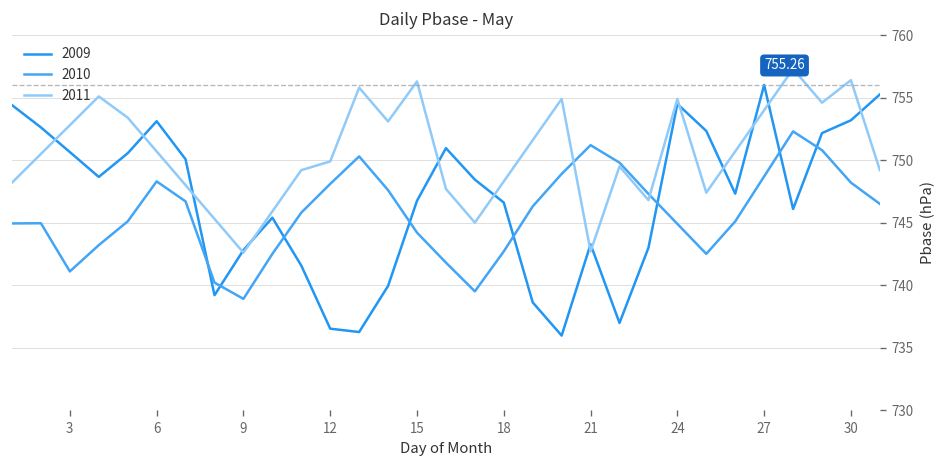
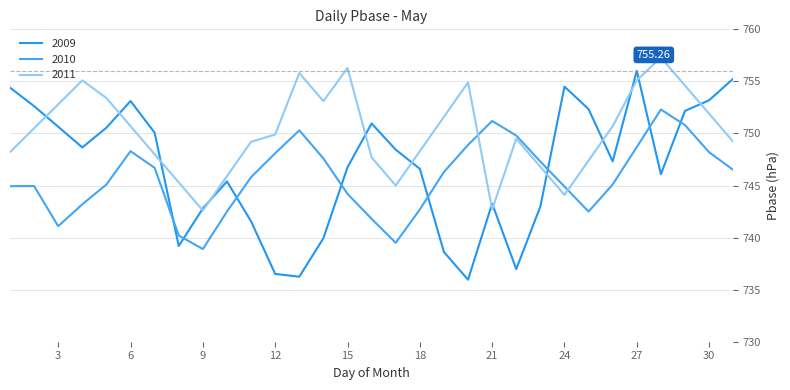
  {
    "2011": {
      "3": 752.8,
      "6": 750.7,
      "12": 749.9,
      "15": 756.3,
      "18": 748.3,
      "21": 742.7,
-     "24": 754.9,
-     "27": 754.0,
-     "30": 756.4
+     "24": 744.1,
+     "27": 755.1,
+     "30": 751.9
    }
  }
